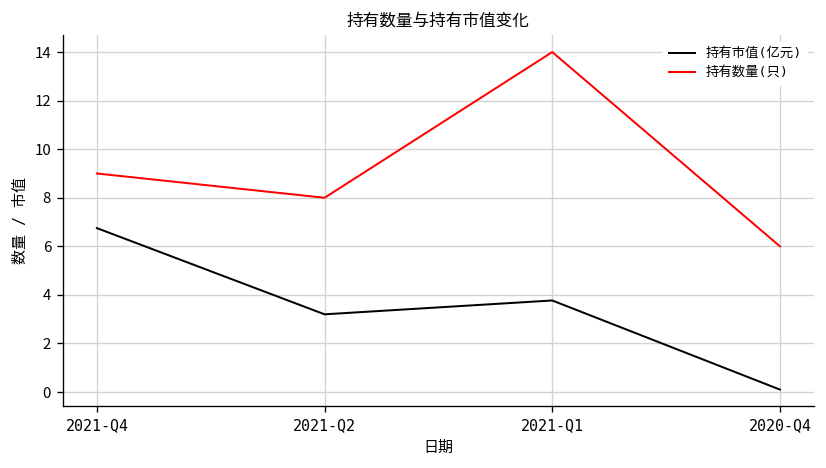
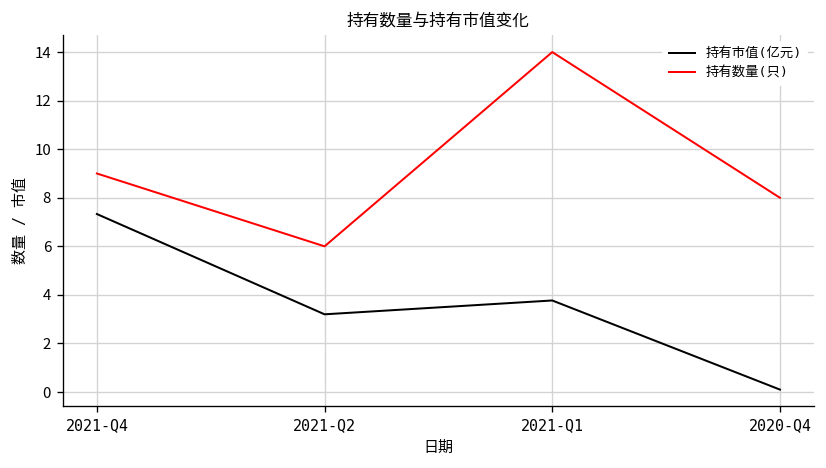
  {
    "持有市值(亿元)": {
-     "2021-Q4": 6.8,
+     "2021-Q4": 7.3,
      "2021-Q2": 3.2,
      "2021-Q1": 3.8,
      "2020-Q4": 0.1
    },
    "持有数量(只)": {
      "2021-Q4": 9,
-     "2021-Q2": 8,
+     "2021-Q2": 6,
      "2021-Q1": 14,
-     "2020-Q4": 6
+     "2020-Q4": 8
    }
  }
